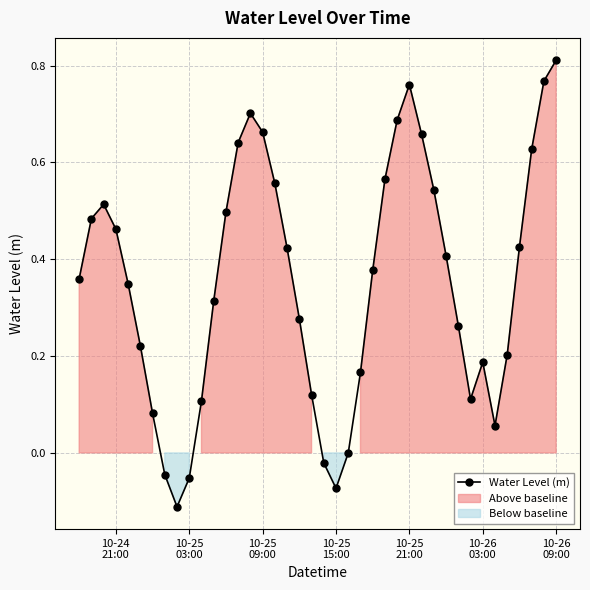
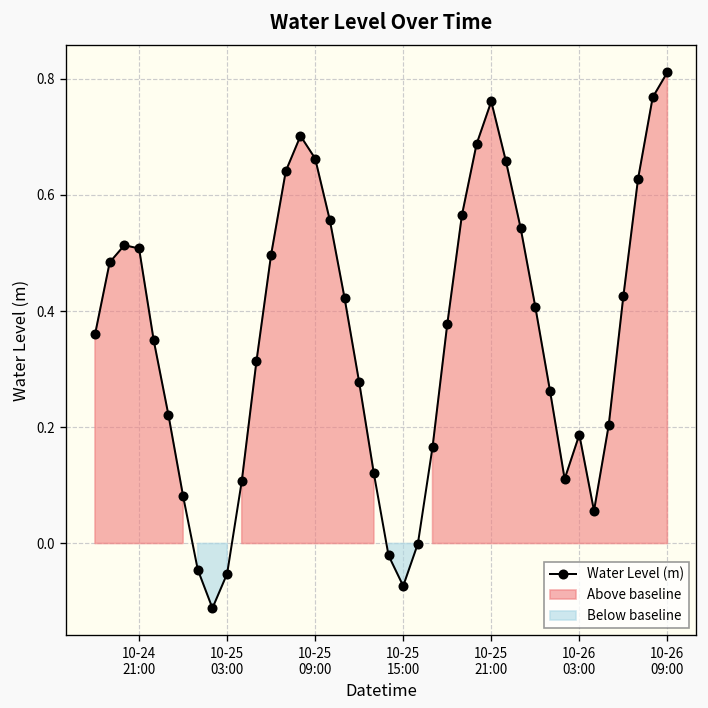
  {
-   "10-24 21:00": 0.46,
+   "10-24 21:00": 0.51,
    "10-25 03:00": -0.05,
    "10-25 09:00": 0.66,
    "10-25 15:00": -0.07,
    "10-25 21:00": 0.76,
    "10-26 03:00": 0.19,
    "10-26 09:00": 0.81
  }
